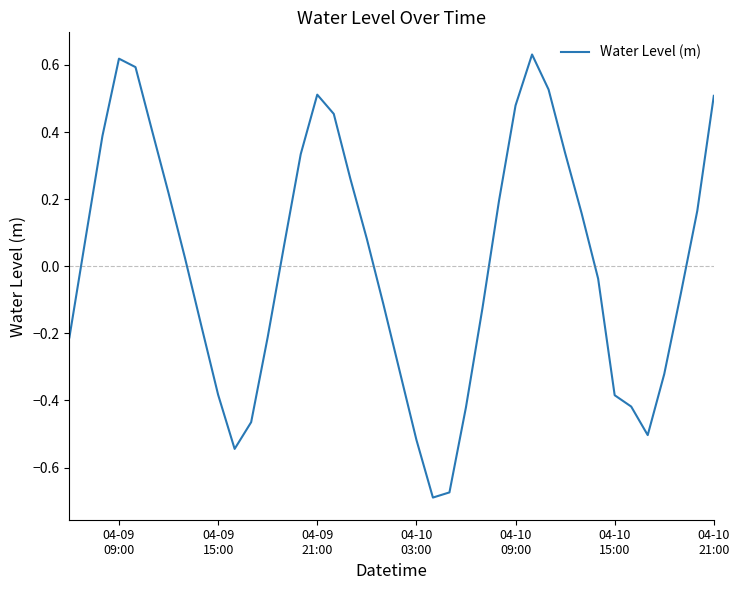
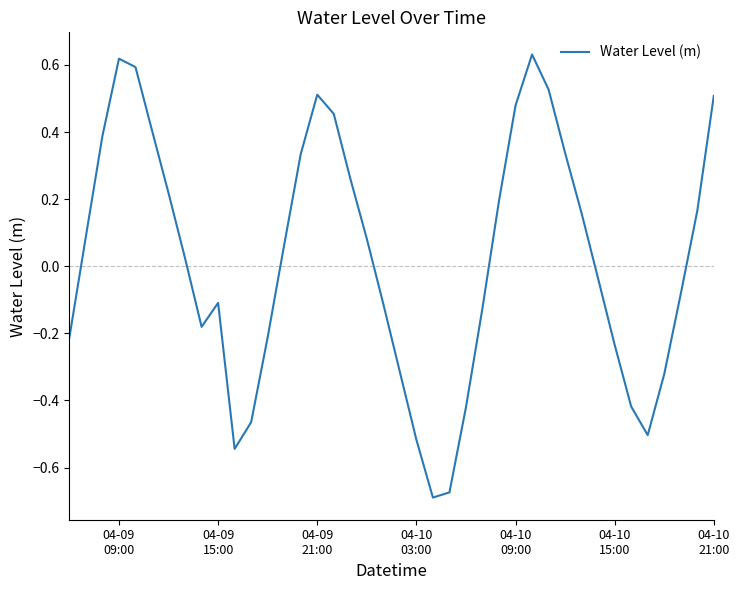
  {
    "04-09 09:00": 0.62,
-   "04-09 15:00": -0.38,
+   "04-09 15:00": -0.11,
    "04-09 21:00": 0.51,
    "04-10 03:00": -0.52,
    "04-10 09:00": 0.48,
-   "04-10 15:00": -0.38,
+   "04-10 15:00": -0.23,
    "04-10 21:00": 0.51
  }
